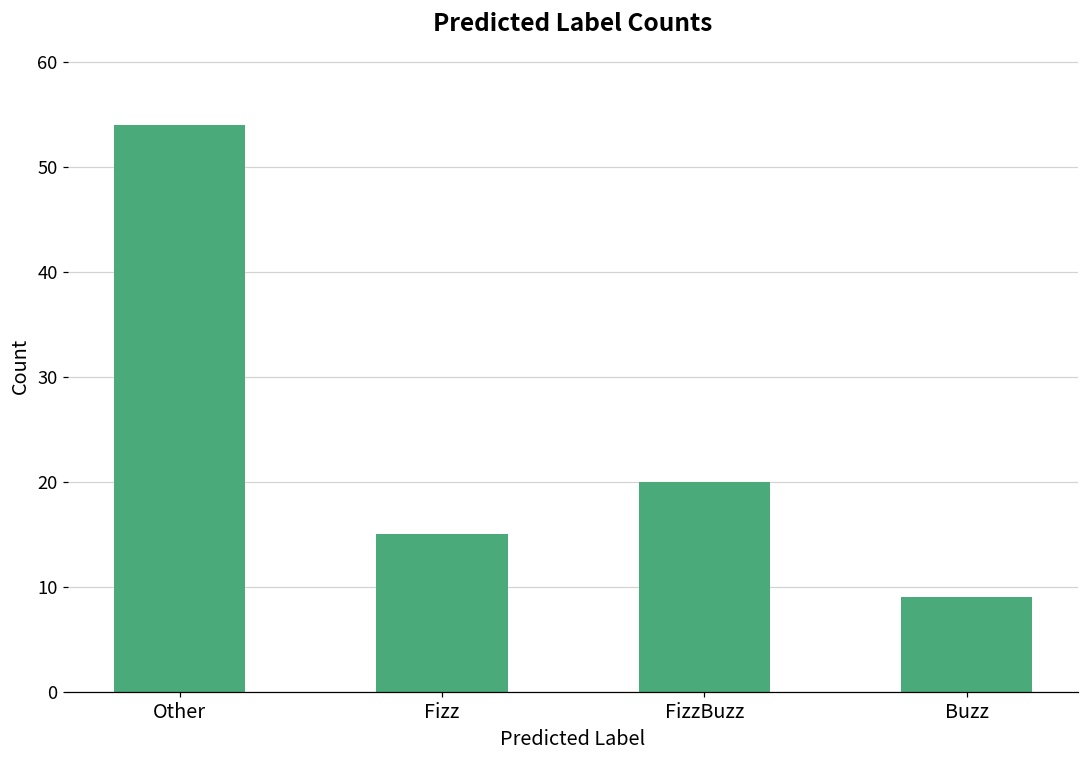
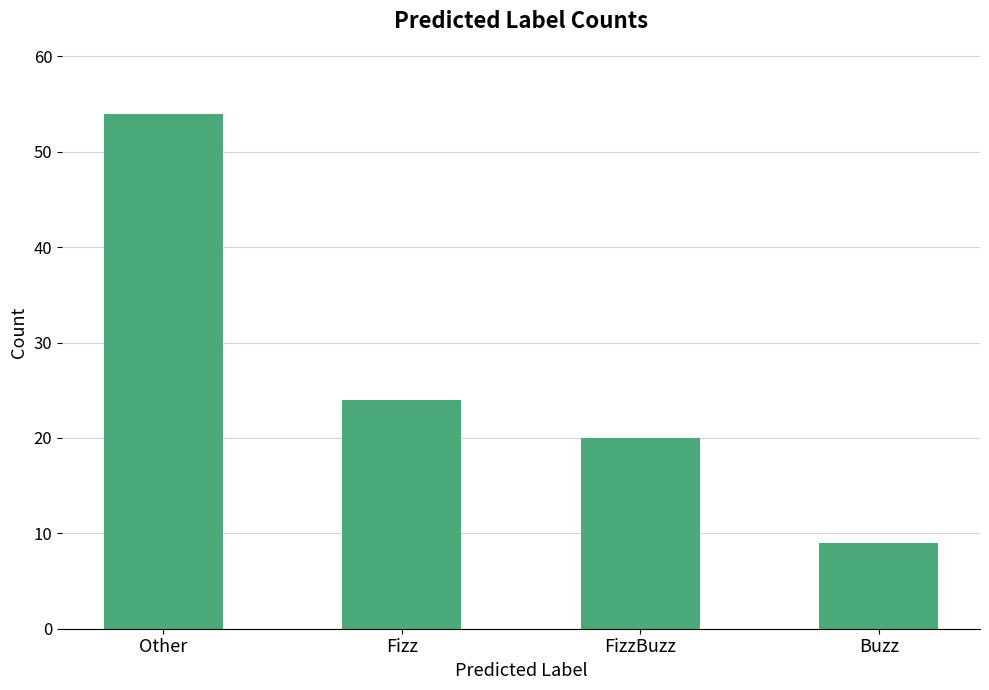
  {
    "Other": 54,
-   "Fizz": 15,
+   "Fizz": 24,
    "FizzBuzz": 20,
    "Buzz": 9
  }
